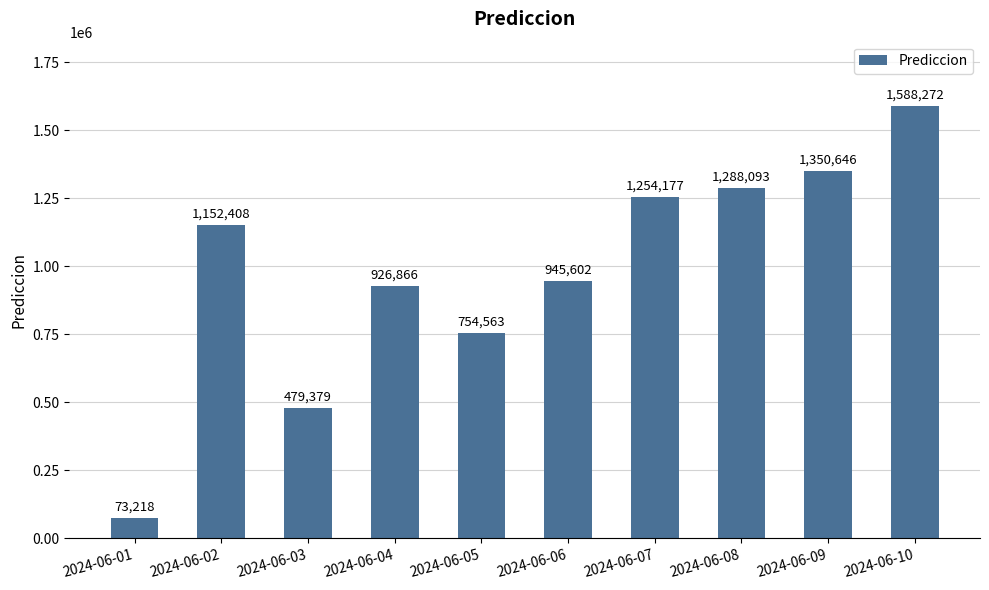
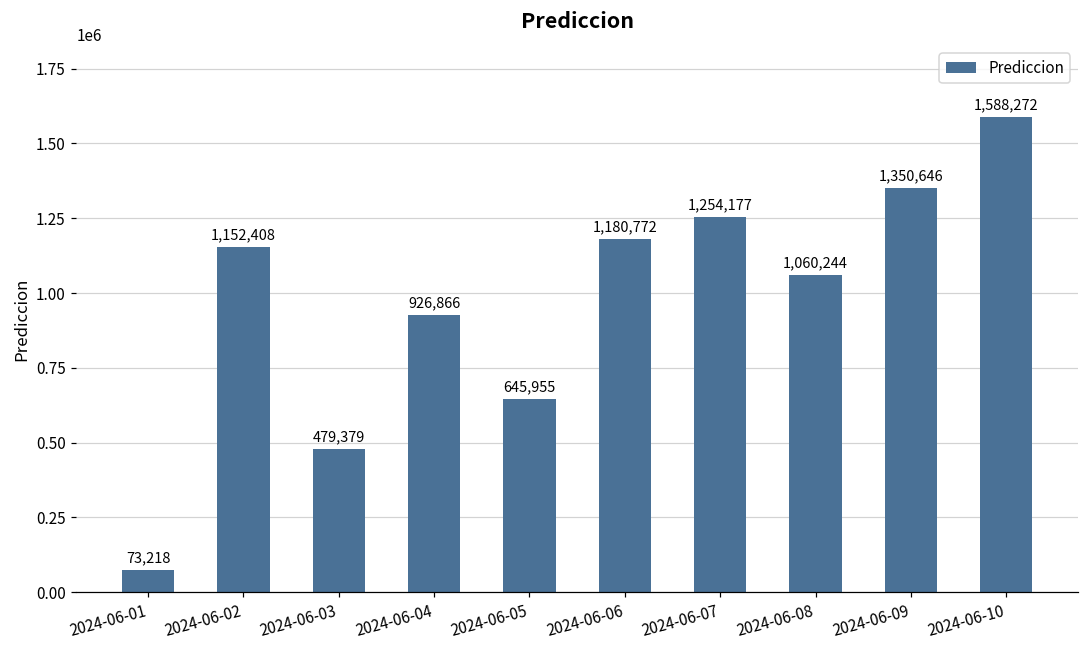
  {
    "2024-06-01": "73,218",
    "2024-06-02": "1,152,408",
    "2024-06-03": "479,379",
    "2024-06-04": "926,866",
-   "2024-06-05": "754,563",
-   "2024-06-06": "945,602",
+   "2024-06-05": "645,955",
+   "2024-06-06": "1,180,772",
    "2024-06-07": "1,254,177",
-   "2024-06-08": "1,288,093",
+   "2024-06-08": "1,060,244",
    "2024-06-09": "1,350,646",
    "2024-06-10": "1,588,272"
  }
